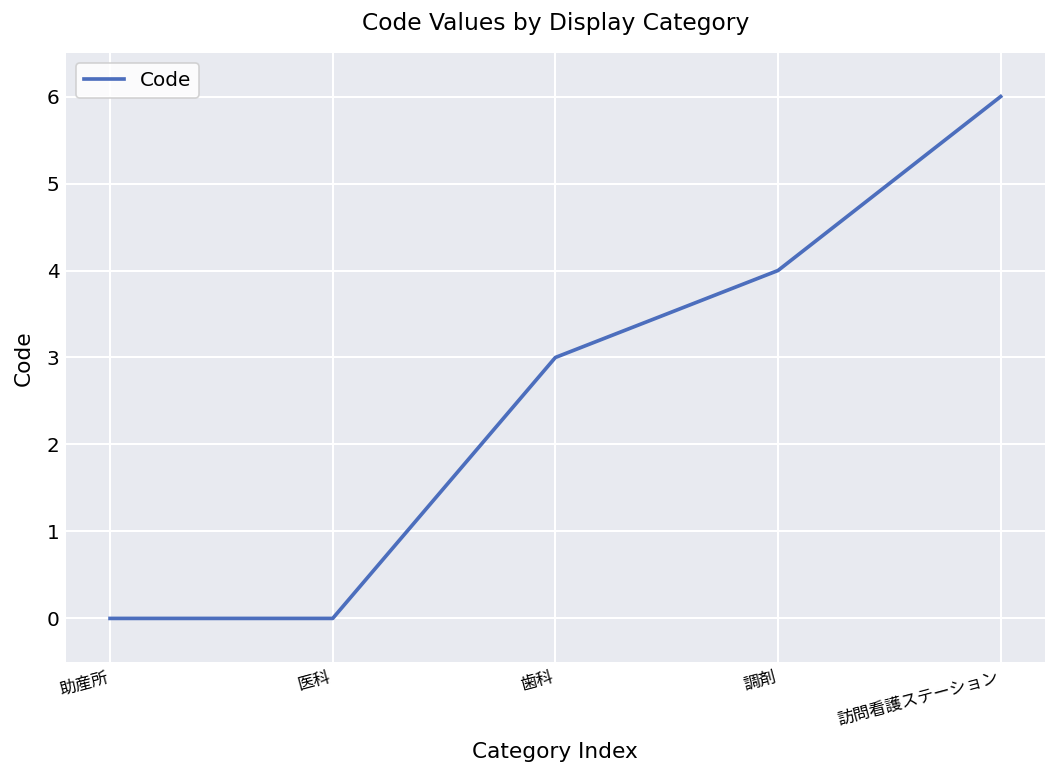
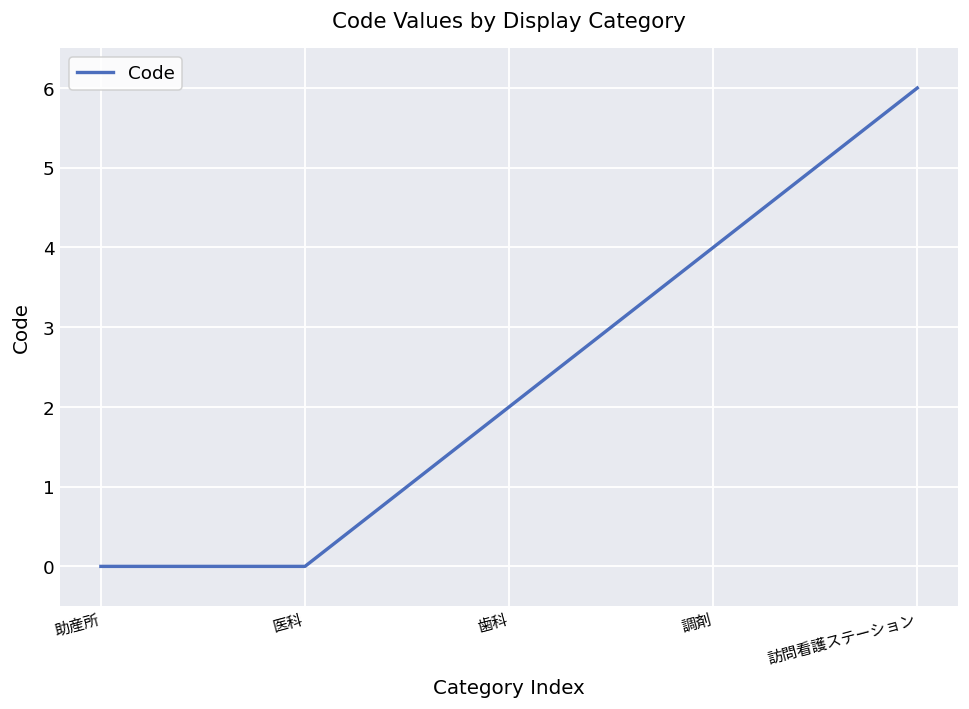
  {
    "助産所": 0,
    "医科": 0,
-   "歯科": 3,
+   "歯科": 2,
    "調剤": 4,
    "訪問看護ステーション": 6
  }
